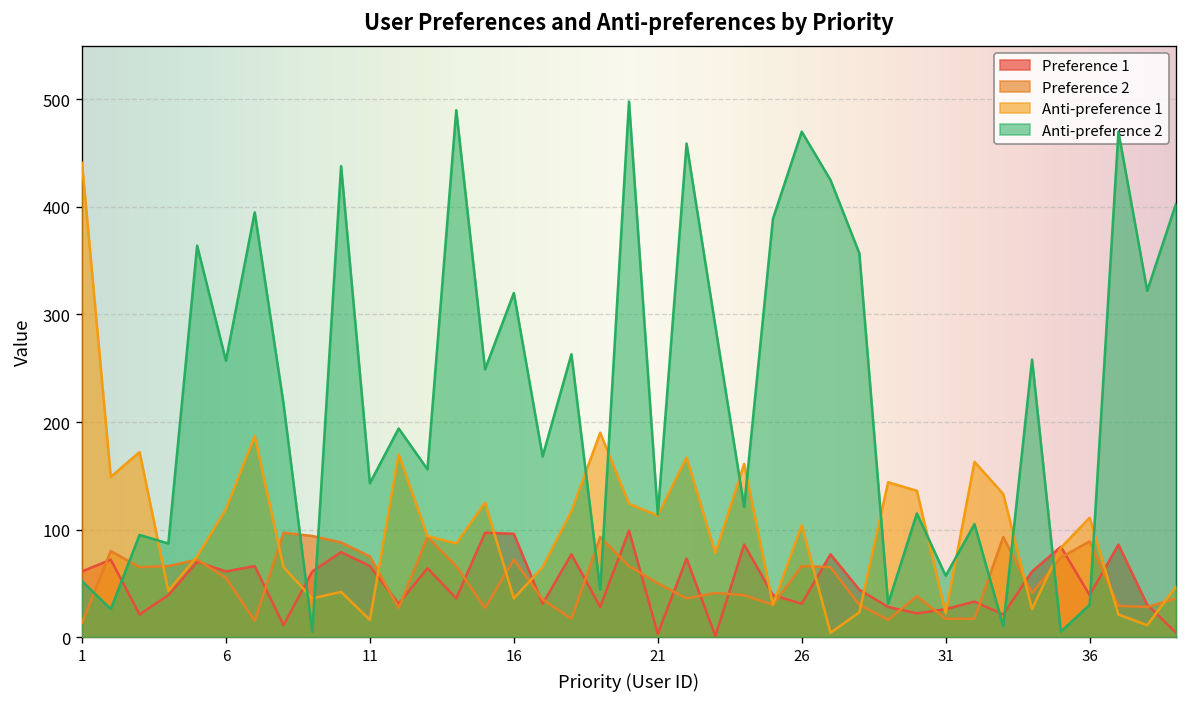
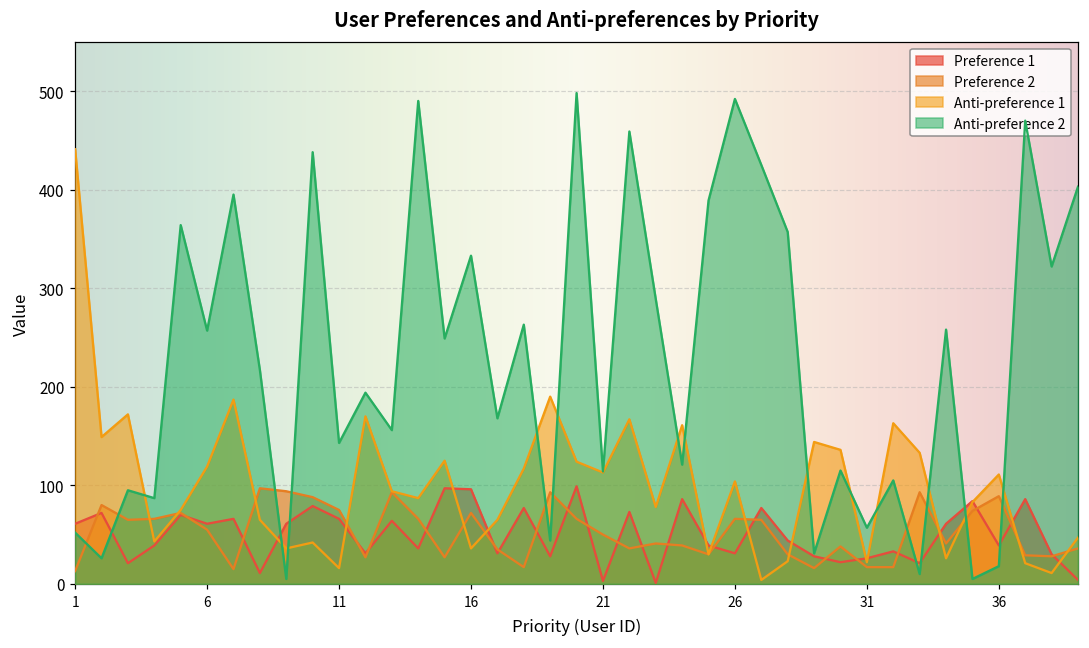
  {
    "Anti-preference 2": {
      "1": 50,
      "6": 260,
      "11": 140,
-     "16": 320,
-     "26": 470,
+     "16": 330,
+     "26": 490,
      "31": 60,
-     "36": 30
+     "36": 20
    }
  }
